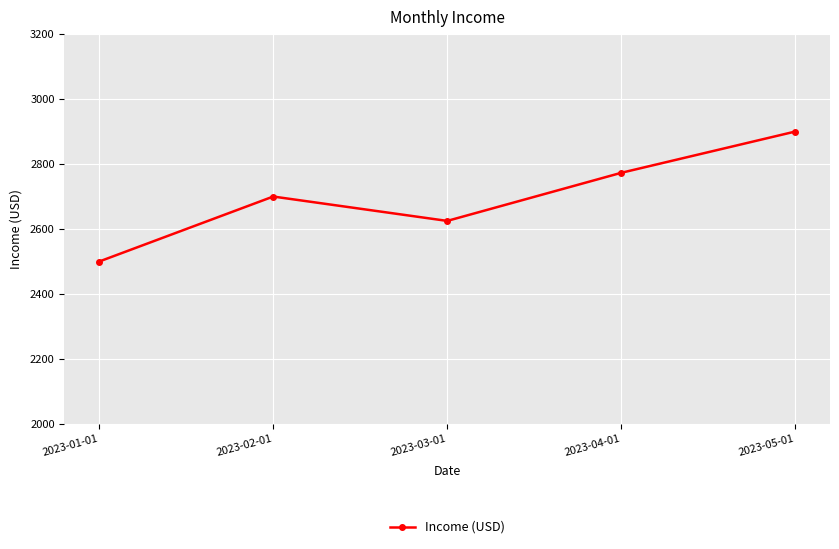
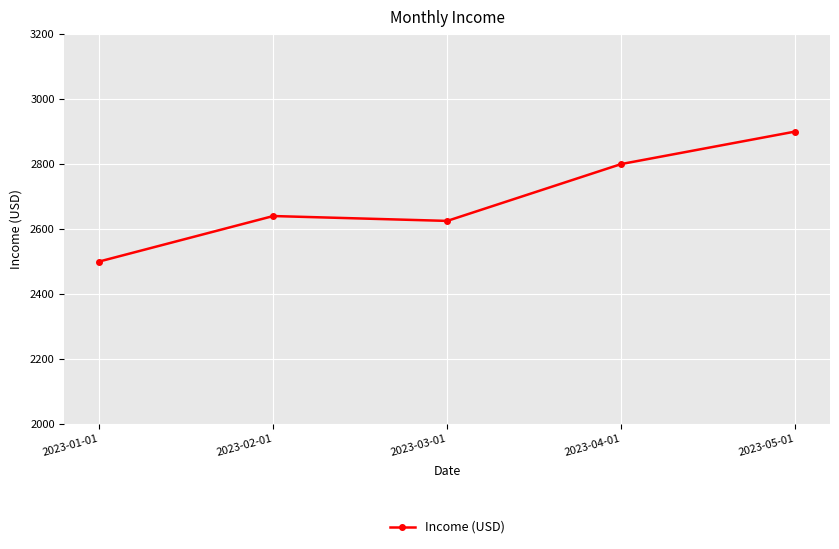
  {
    "2023-01-01": 2500,
-   "2023-02-01": 2700,
+   "2023-02-01": 2640,
    "2023-03-01": 2630,
-   "2023-04-01": 2770,
+   "2023-04-01": 2800,
    "2023-05-01": 2900
  }
